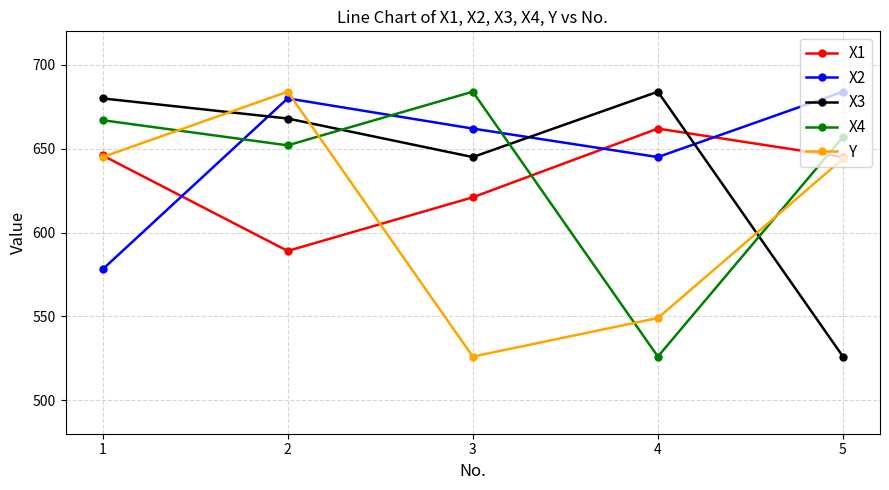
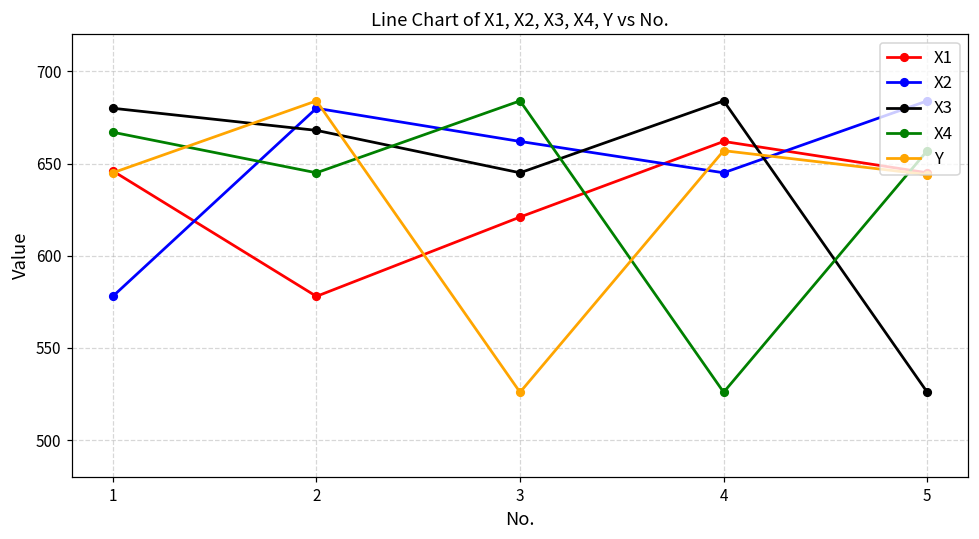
  {
    "X1": {
-     "2": 589,
+     "2": 578,
      "3": 621,
      "4": 662
    },
    "X2": {
      "1": 578,
      "2": 680,
      "3": 662,
      "4": 645
    },
    "X3": {
      "1": 680,
      "2": 668,
      "3": 645,
      "4": 684,
      "5": 526
    },
    "X4": {
      "1": 667,
-     "2": 652,
+     "2": 645,
      "3": 684,
      "4": 526
    },
    "Y": {
      "2": 684,
      "3": 526,
-     "4": 549
+     "4": 657
    }
  }
